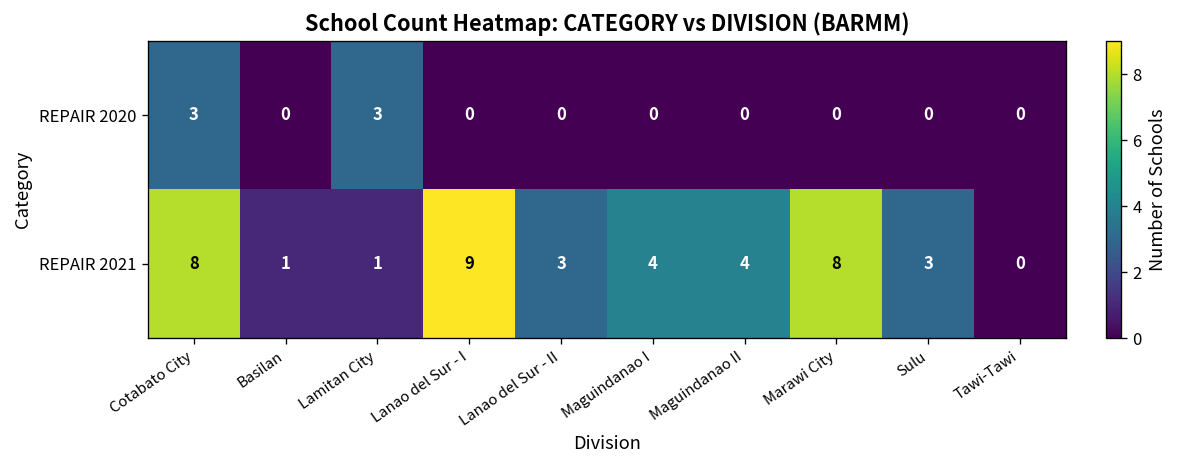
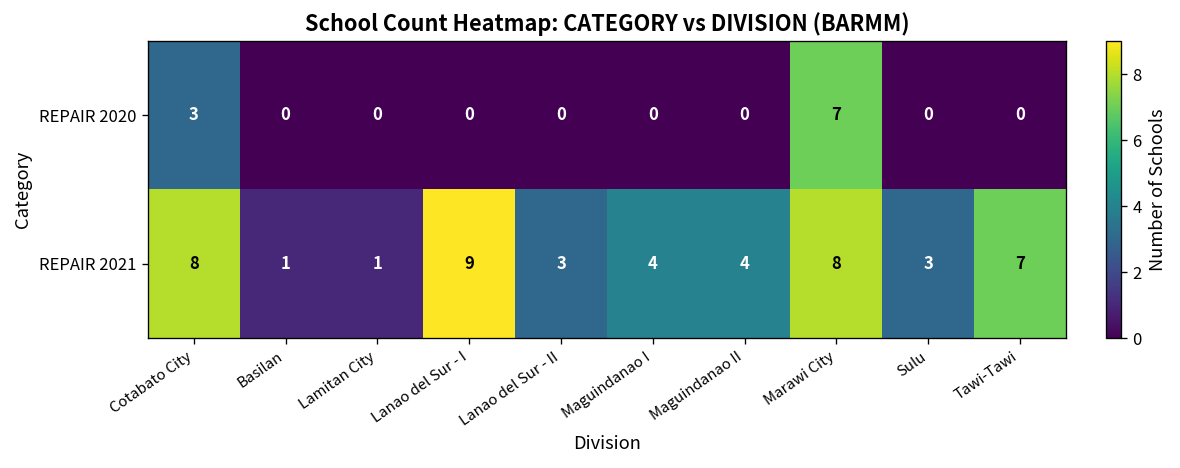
  {
    "REPAIR 2020": {
      "Cotabato City": 3,
      "Basilan": 0,
-     "Lamitan City": 3,
+     "Lamitan City": 0,
      "Lanao del Sur - I": 0,
      "Lanao del Sur - II": 0,
      "Maguindanao I": 0,
      "Maguindanao II": 0,
-     "Marawi City": 0,
+     "Marawi City": 7,
      "Sulu": 0,
      "Tawi-Tawi": 0
    },
    "REPAIR 2021": {
      "Cotabato City": 8,
      "Basilan": 1,
      "Lamitan City": 1,
      "Lanao del Sur - I": 9,
      "Lanao del Sur - II": 3,
      "Maguindanao I": 4,
      "Maguindanao II": 4,
      "Marawi City": 8,
      "Sulu": 3,
-     "Tawi-Tawi": 0
+     "Tawi-Tawi": 7
    }
  }
